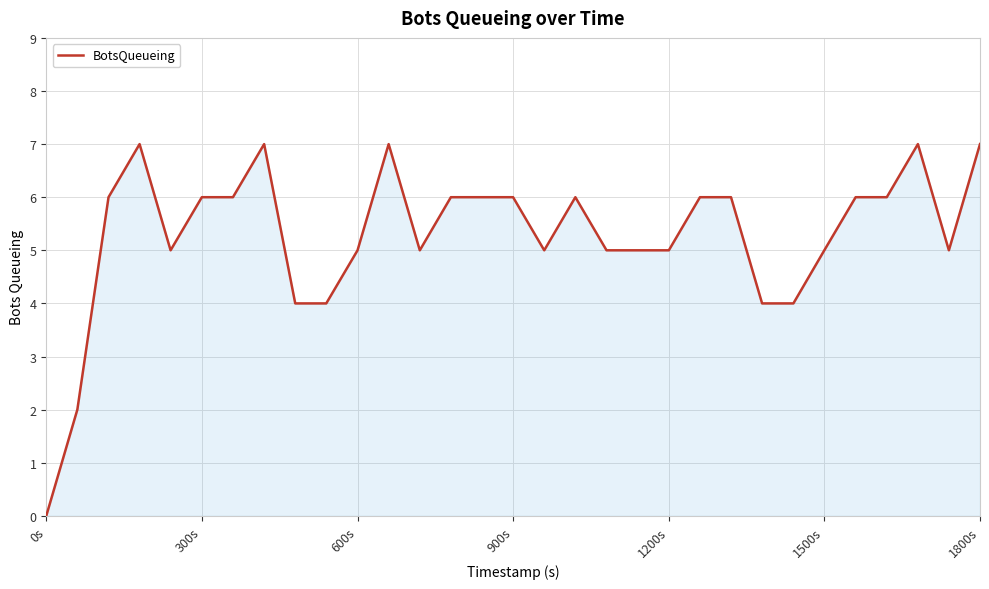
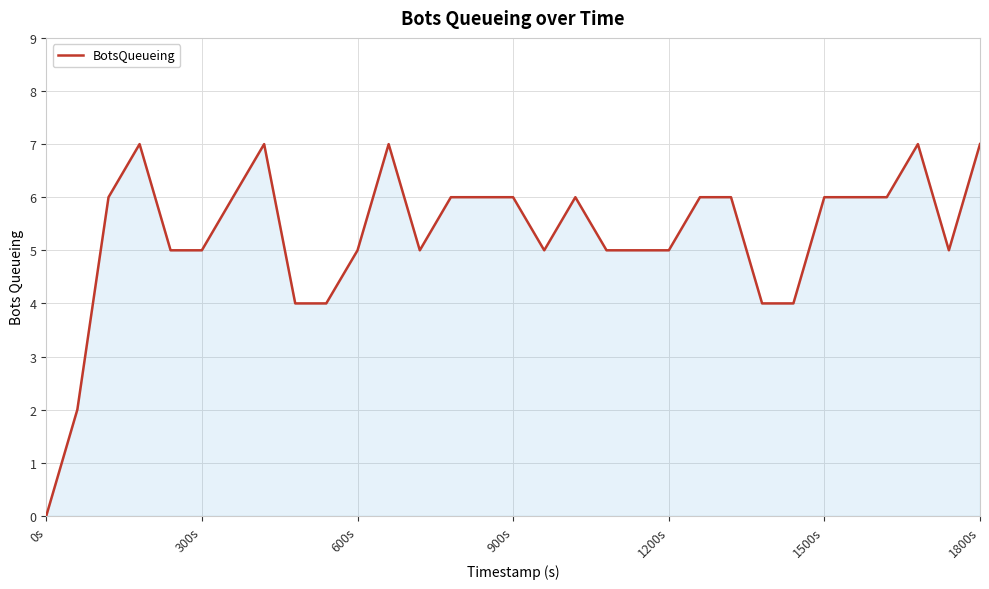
  {
    "0s": 0,
-   "300s": 6,
+   "300s": 5,
    "600s": 5,
    "900s": 6,
    "1200s": 5,
-   "1500s": 5,
+   "1500s": 6,
    "1800s": 7
  }
